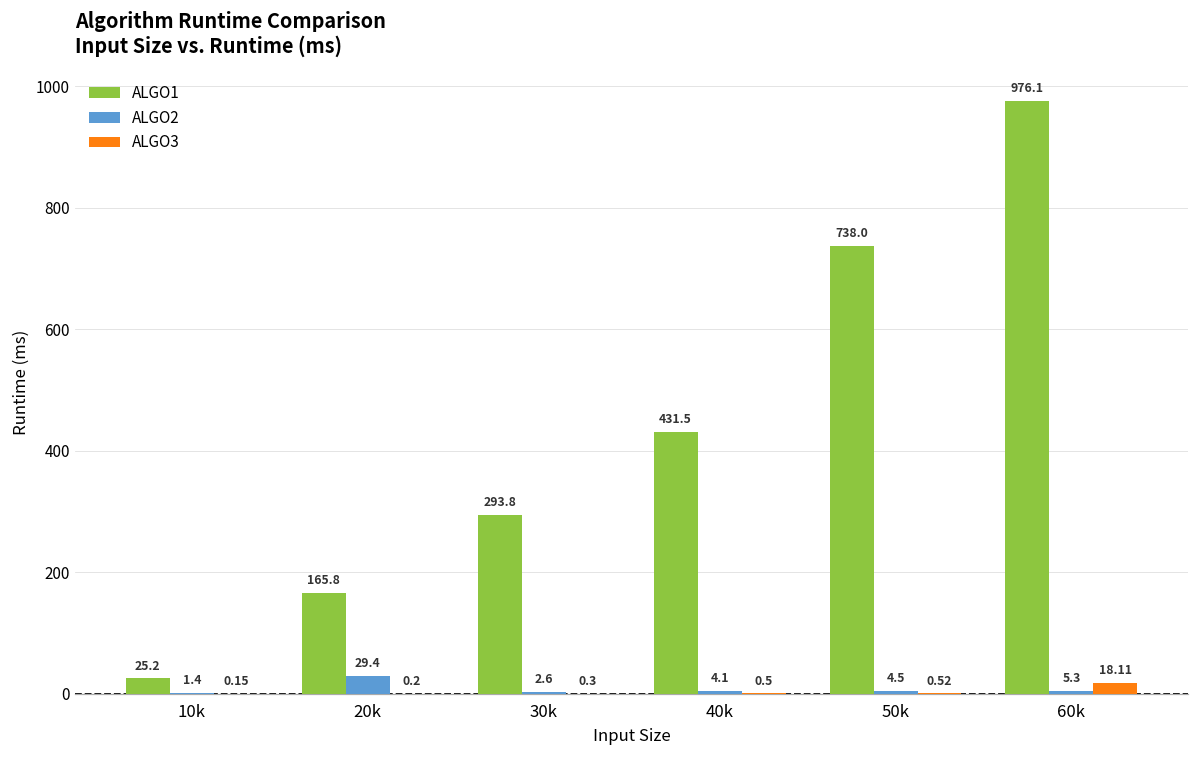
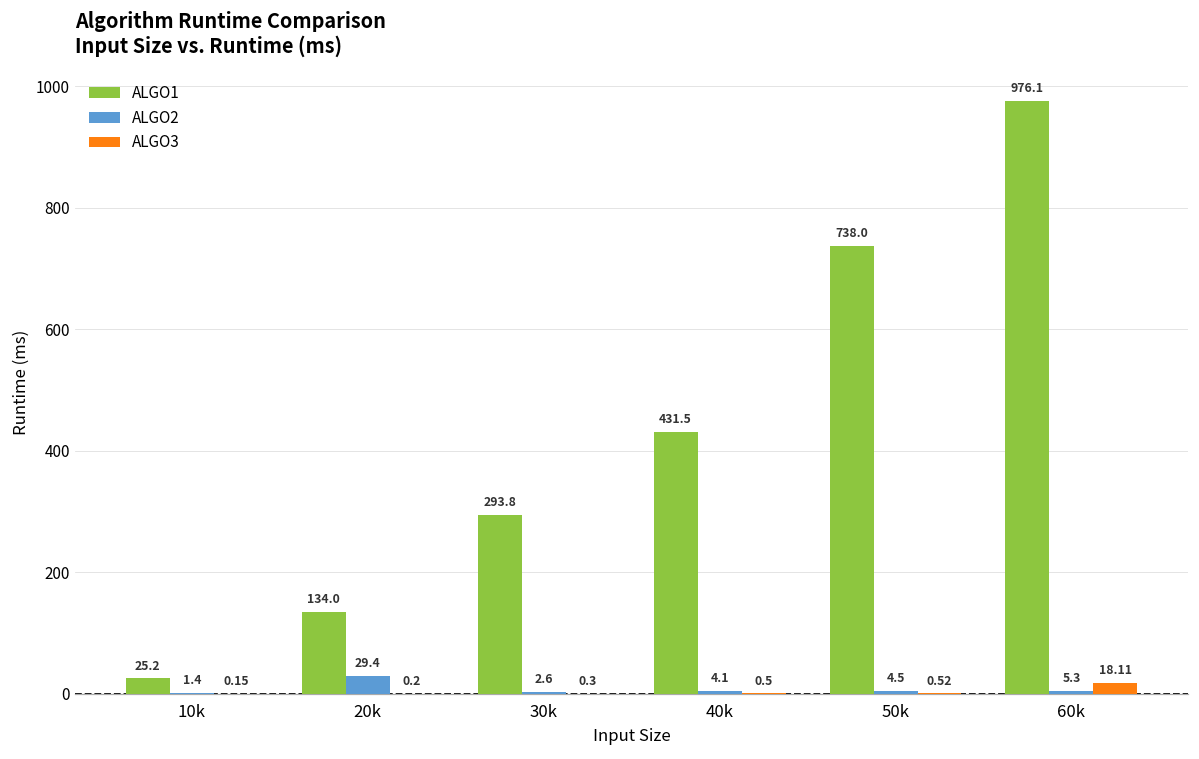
  {
    "ALGO1": {
      "10k": 25.2,
-     "20k": 165.8,
+     "20k": 134.0,
      "30k": 293.8,
      "40k": 431.5,
      "50k": 738.0,
      "60k": 976.1
    },
    "ALGO2": {
      "10k": 1.4,
      "20k": 29.4,
      "30k": 2.6,
      "40k": 4.1,
      "50k": 4.5,
      "60k": 5.3
    },
    "ALGO3": {
      "10k": 0.15,
      "20k": 0.2,
      "30k": 0.3,
      "40k": 0.5,
      "50k": 0.52,
      "60k": 18.11
    }
  }
